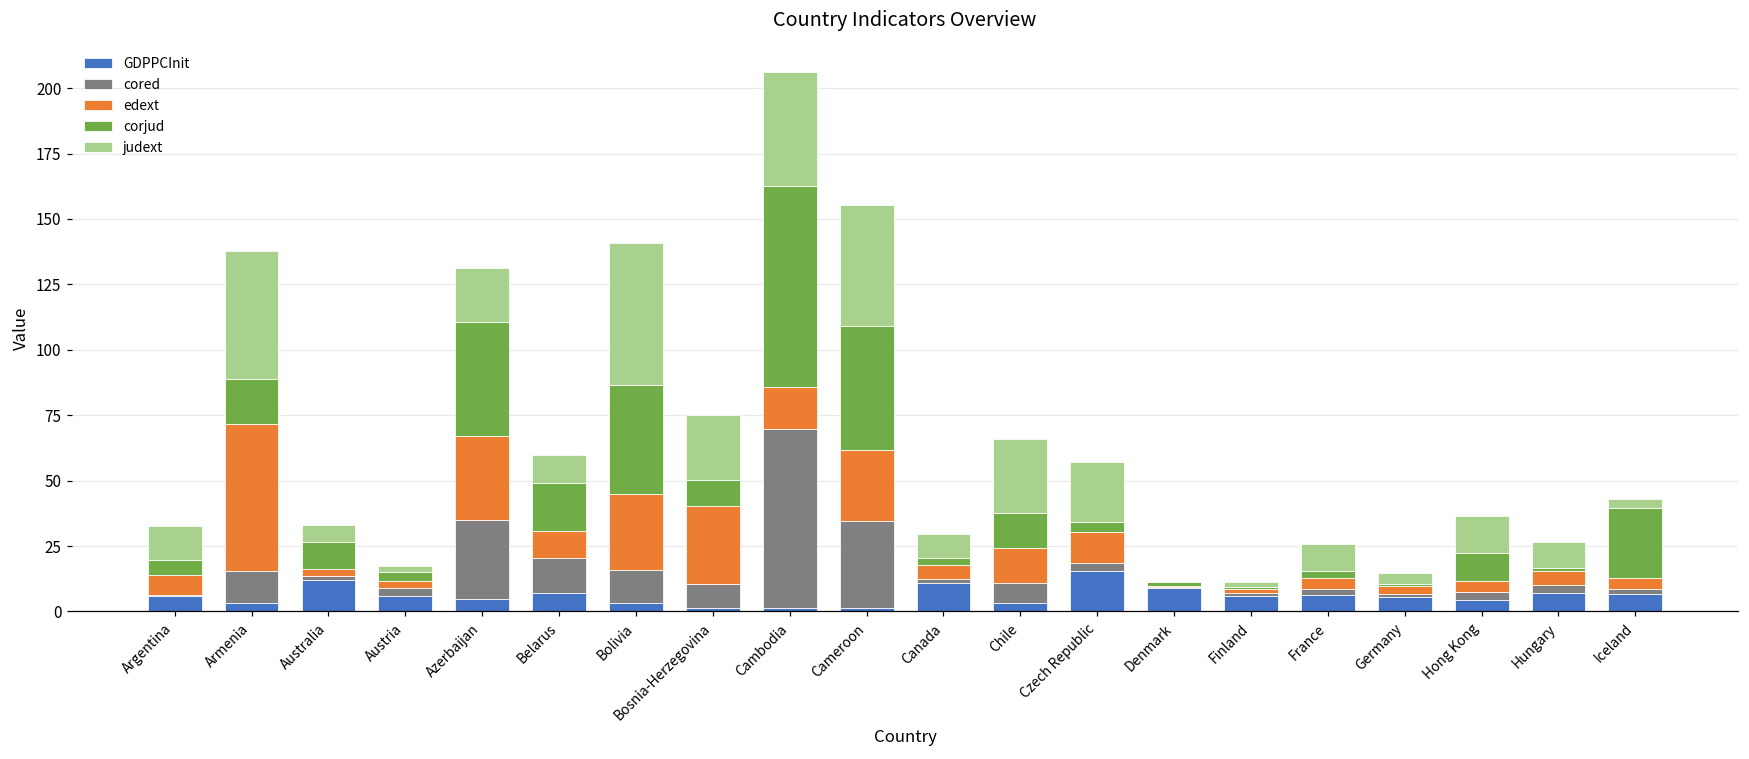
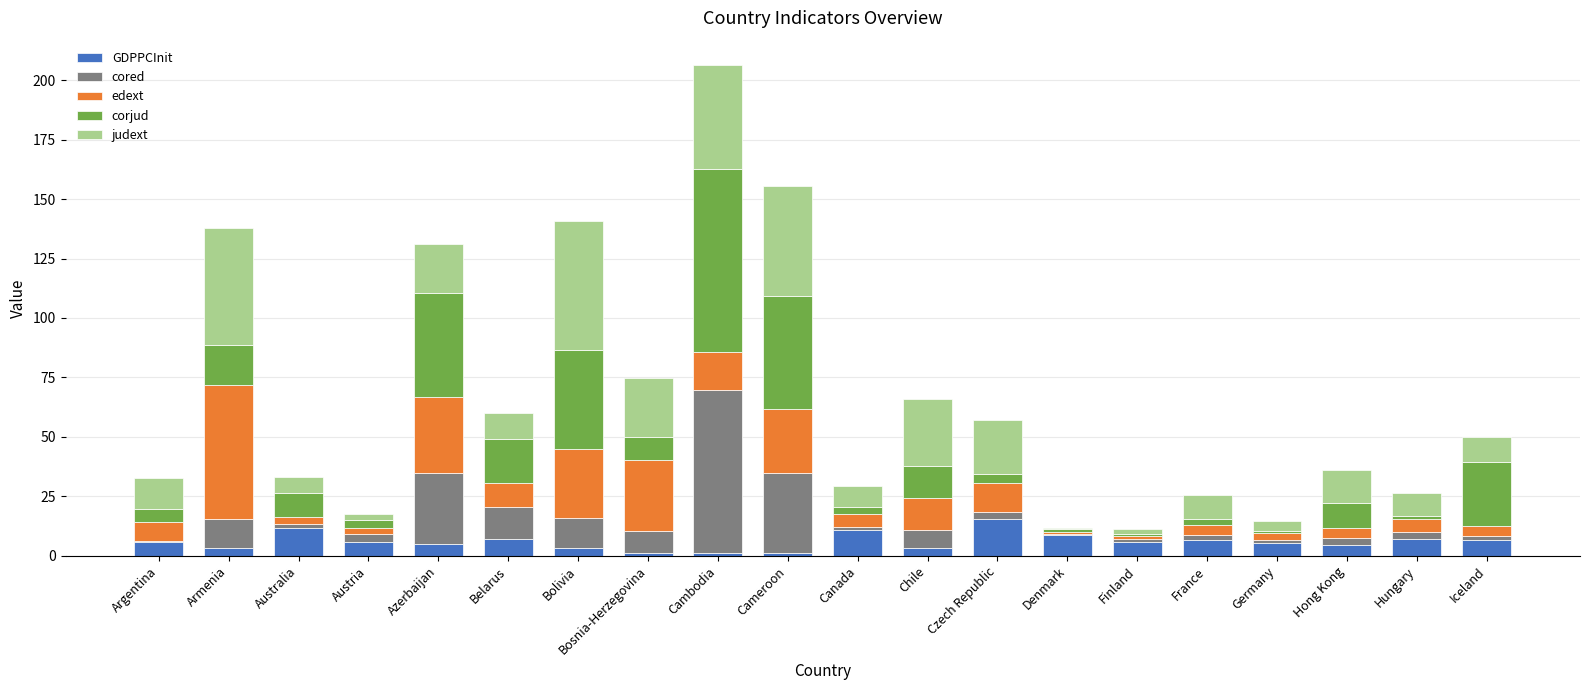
  {
    "GDPPCInit": {
      "Argentina": 6,
      "Armenia": 3,
      "Australia": 12,
      "Austria": 6,
      "Azerbaijan": 5,
      "Belarus": 7,
      "Bolivia": 3,
      "Bosnia-Herzegovina": 1,
      "Cambodia": 1,
      "Cameroon": 1,
      "Canada": 11,
      "Chile": 3,
      "Czech Republic": 16,
      "Denmark": 9,
      "Finland": 6,
      "France": 6,
      "Germany": 5,
      "Hong Kong": 5,
      "Hungary": 7,
      "Iceland": 7
    },
    "cored": {
      "Armenia": 12,
      "Australia": 2,
      "Austria": 3,
      "Azerbaijan": 30,
      "Belarus": 13,
      "Bolivia": 13,
      "Bosnia-Herzegovina": 9,
      "Cambodia": 68,
      "Cameroon": 33,
      "Canada": 2,
      "Chile": 7,
      "Czech Republic": 3,
      "Finland": 1,
      "France": 2,
      "Germany": 1,
      "Hong Kong": 3,
      "Hungary": 3,
      "Iceland": 2
    },
    "edext": {
      "Argentina": 8,
      "Armenia": 56,
      "Australia": 3,
      "Austria": 2,
      "Azerbaijan": 32,
      "Belarus": 10,
      "Bolivia": 29,
      "Bosnia-Herzegovina": 30,
      "Cambodia": 16,
      "Cameroon": 27,
      "Canada": 5,
      "Chile": 13,
      "Czech Republic": 12,
      "Finland": 1,
      "France": 4,
      "Germany": 3,
      "Hong Kong": 4,
      "Hungary": 5,
      "Iceland": 4
    },
    "corjud": {
      "Argentina": 6,
      "Armenia": 17,
      "Australia": 10,
      "Austria": 3,
      "Azerbaijan": 44,
      "Belarus": 19,
      "Bolivia": 42,
      "Bosnia-Herzegovina": 10,
      "Cambodia": 77,
      "Cameroon": 48,
      "Canada": 3,
      "Chile": 13,
      "Czech Republic": 4,
      "Denmark": 1,
      "France": 2,
      "Hong Kong": 10,
      "Hungary": 1,
      "Iceland": 27
    },
    "judext": {
      "Argentina": 13,
      "Armenia": 49,
      "Australia": 7,
      "Austria": 2,
      "Azerbaijan": 20,
      "Belarus": 11,
      "Bolivia": 54,
      "Bosnia-Herzegovina": 25,
      "Cambodia": 44,
      "Cameroon": 46,
      "Canada": 9,
      "Chile": 28,
      "Czech Republic": 23,
      "Finland": 2,
      "France": 10,
      "Germany": 4,
      "Hong Kong": 14,
      "Hungary": 10,
-     "Iceland": 4
+     "Iceland": 10
    }
  }
